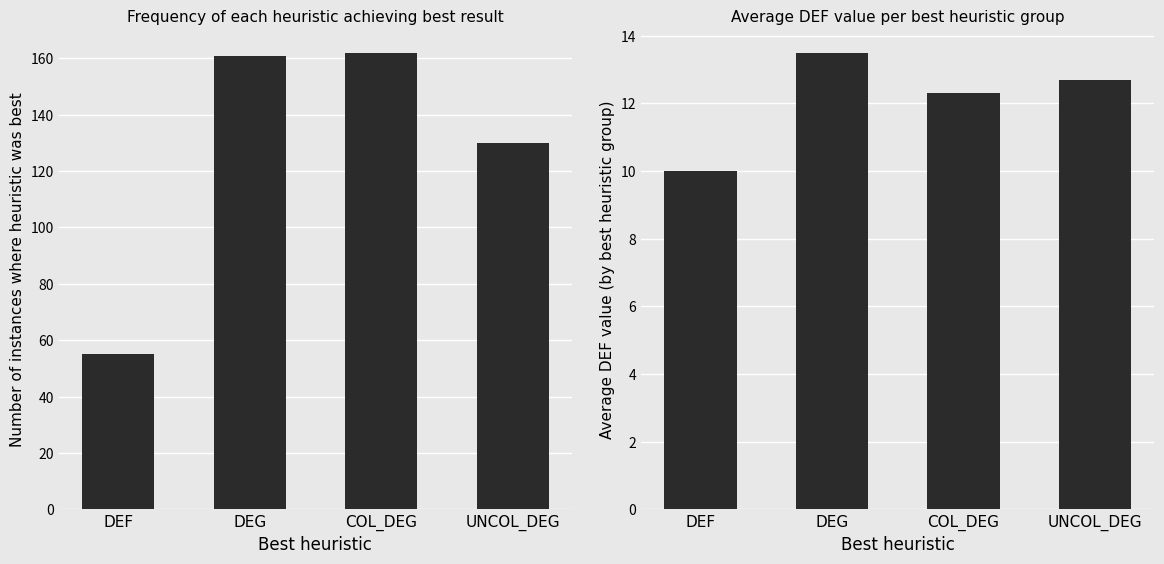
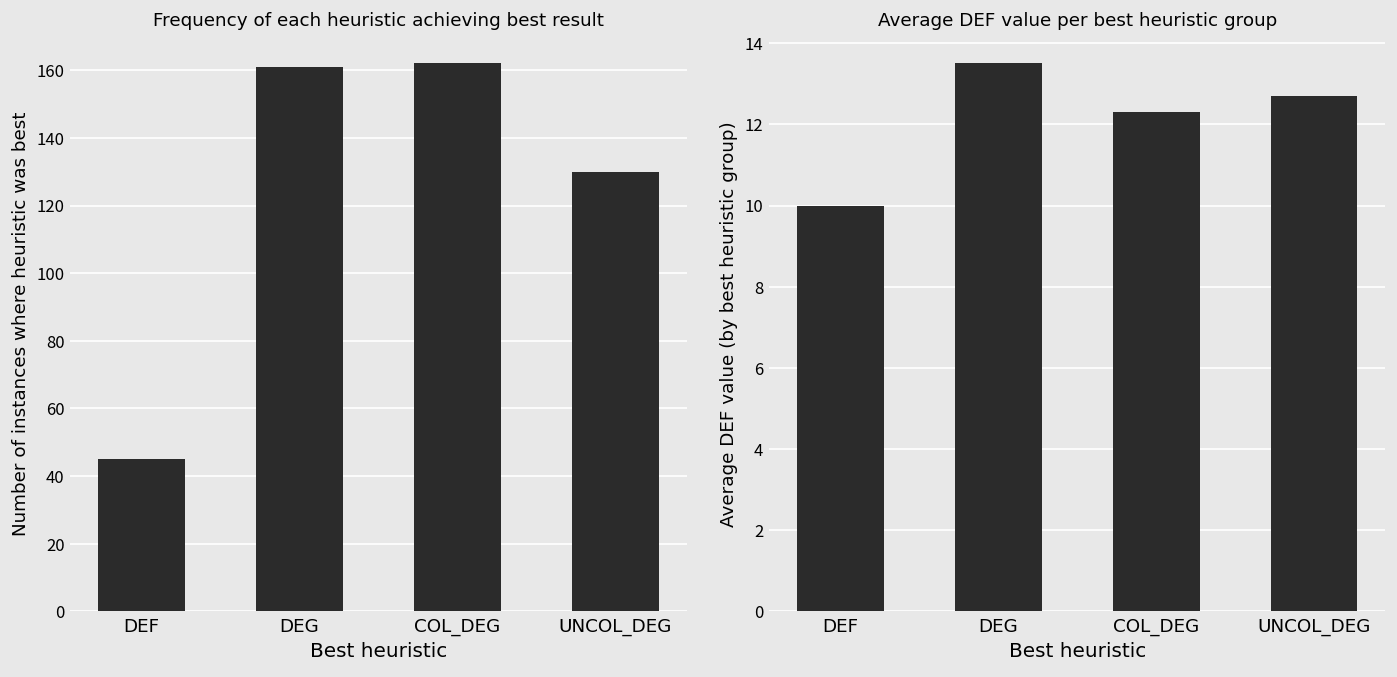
  {
    "Frequency of each heuristic achieving best result": {
-     "DEF": 55,
+     "DEF": 45,
      "DEG": 161,
      "COL_DEG": 162,
      "UNCOL_DEG": 130
    },
    "Average DEF value per best heuristic group": {
      "DEF": 10.0,
      "DEG": 13.5,
      "COL_DEG": 12.3,
      "UNCOL_DEG": 12.7
    }
  }
